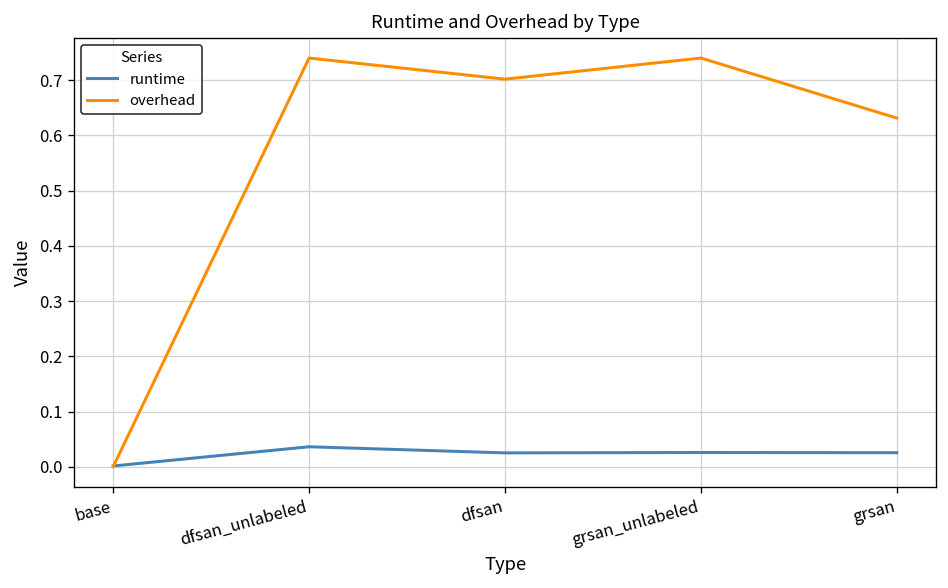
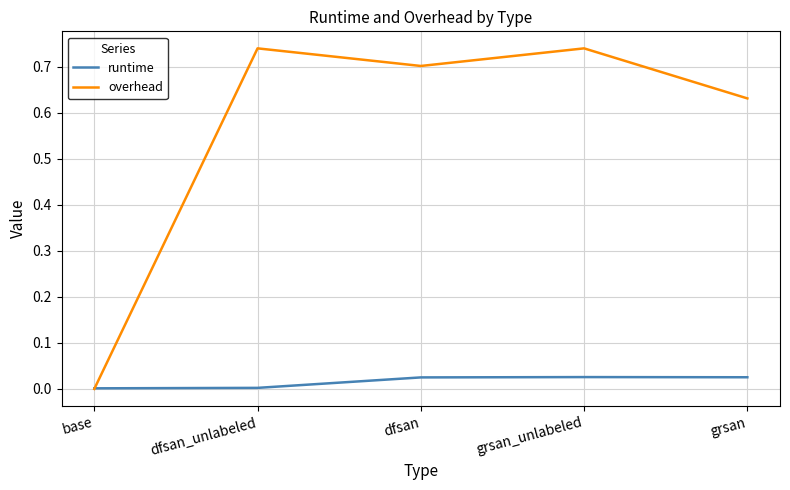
  {
    "runtime": {
-     "dfsan_unlabeled": 0.04,
+     "dfsan_unlabeled": 0.00,
      "dfsan": 0.03,
      "grsan_unlabeled": 0.03,
      "grsan": 0.03
    },
    "overhead": {
      "dfsan_unlabeled": 0.74,
      "dfsan": 0.70,
      "grsan_unlabeled": 0.74,
      "grsan": 0.63
    }
  }
